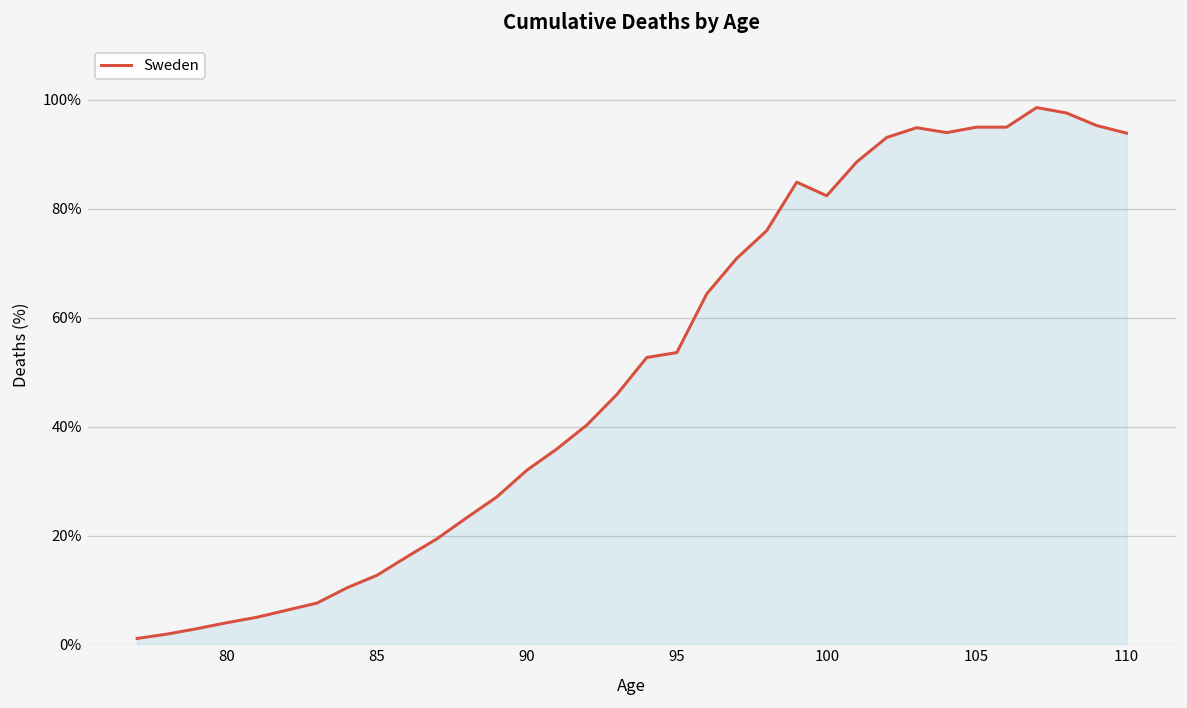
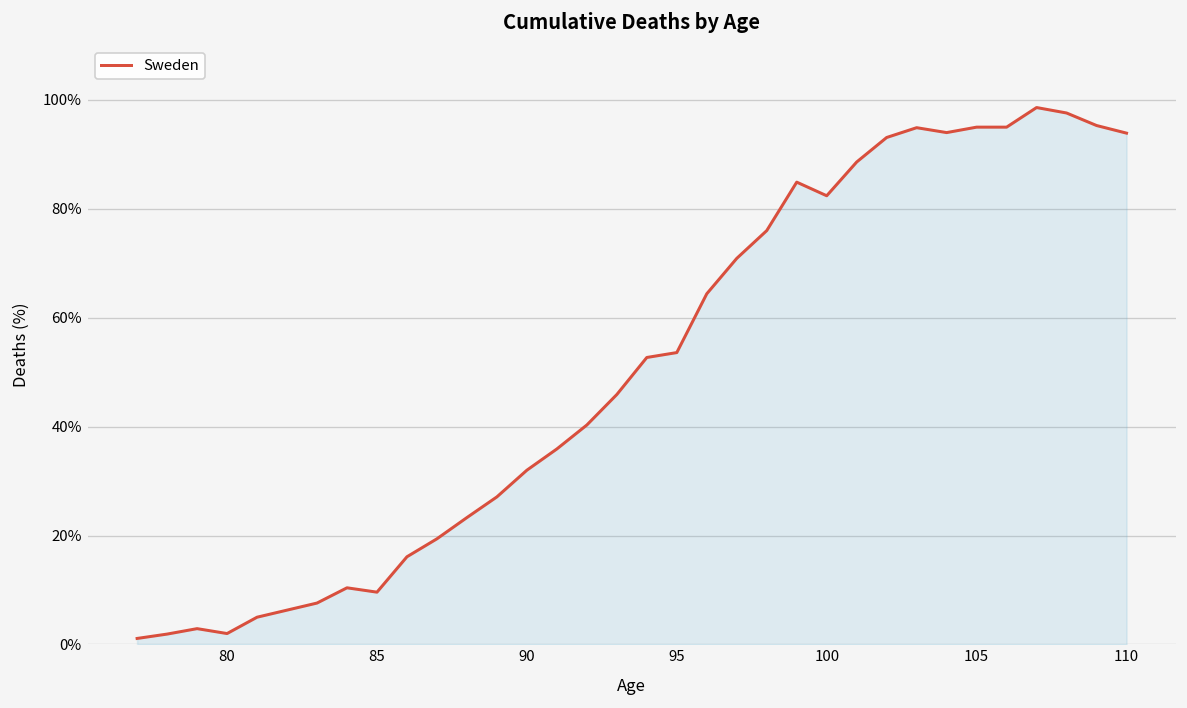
  {
-   "80": "4%",
-   "85": "13%",
+   "80": "2%",
+   "85": "10%",
    "90": "32%",
    "95": "54%",
    "100": "82%",
    "105": "95%",
    "110": "94%"
  }
